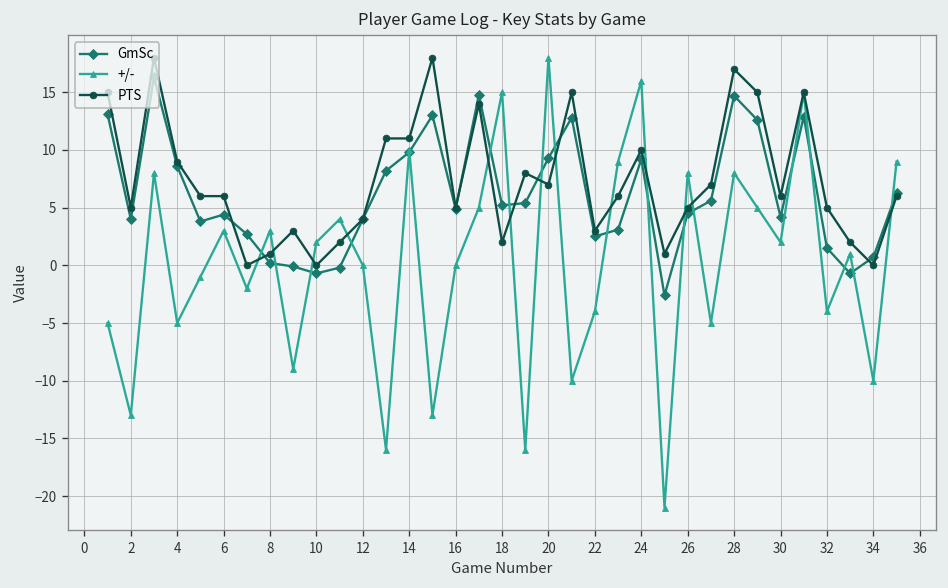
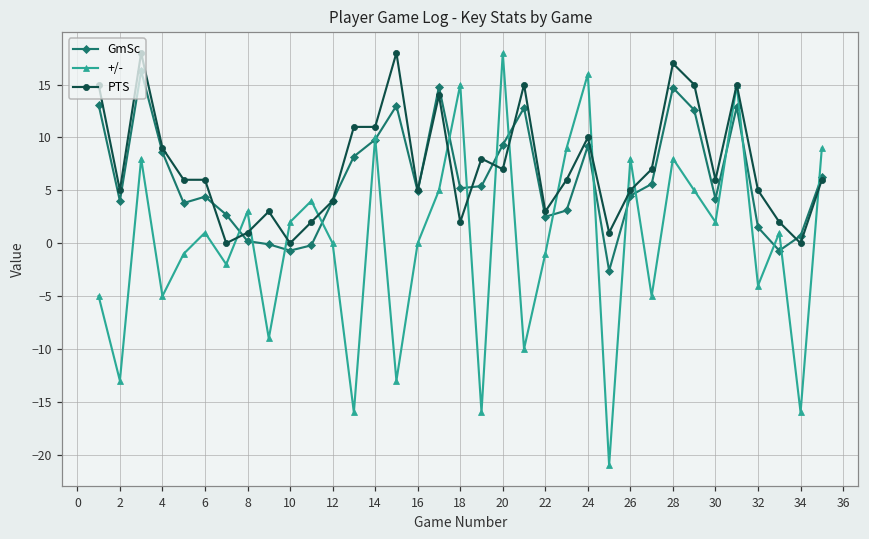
  {
    "+/-": {
      "2": -13,
      "4": -5,
-     "6": 3,
+     "6": 1,
      "8": 3,
      "10": 2,
      "12": 0,
      "16": 0,
      "18": 15,
      "20": 18,
-     "22": -4,
+     "22": -1,
      "24": 16,
      "26": 8,
      "28": 8,
      "30": 2,
      "32": -4,
-     "34": -10
+     "34": -16
    }
  }
